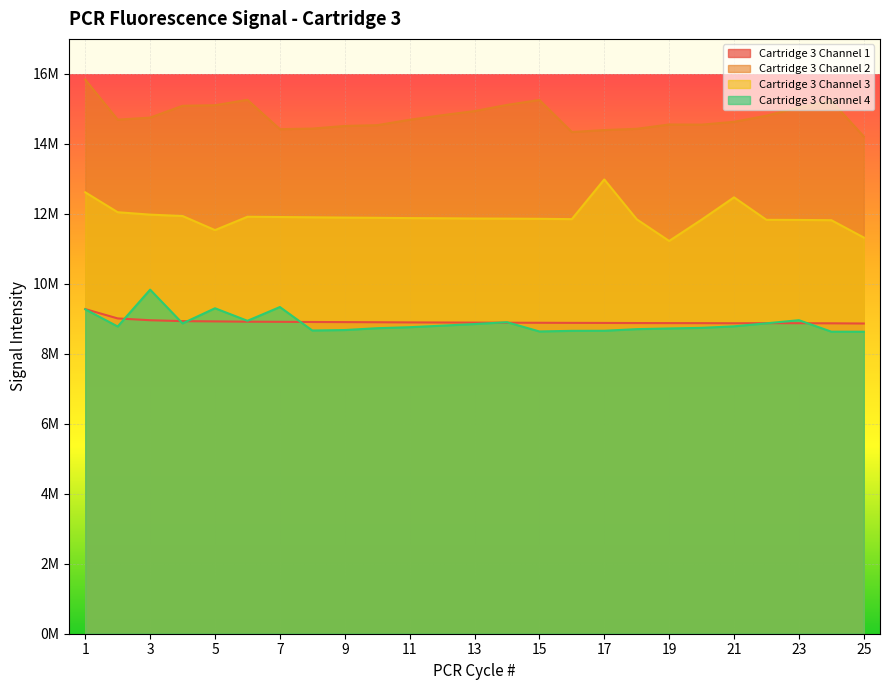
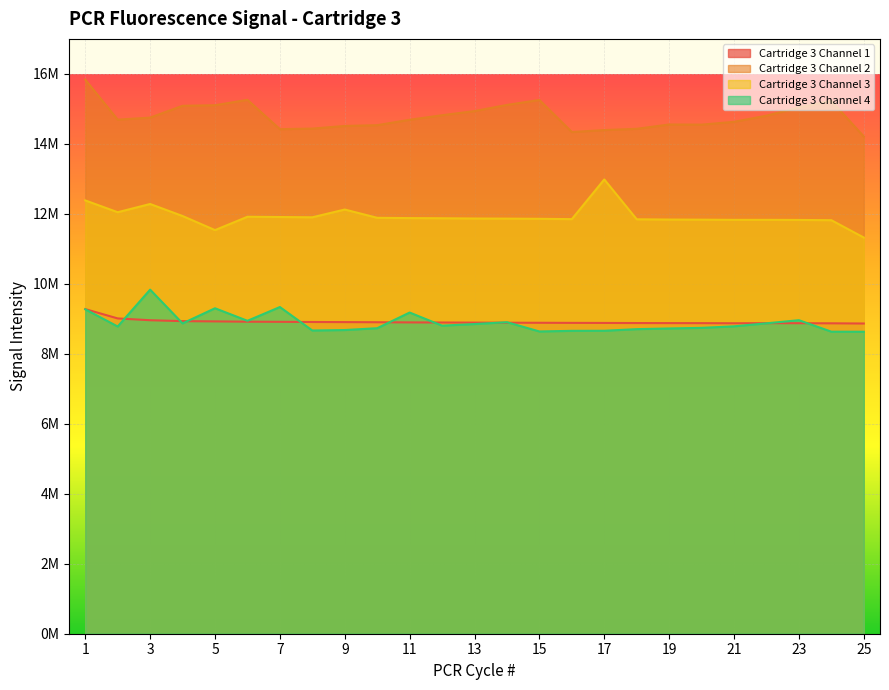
  {
    "Cartridge 3 Channel 3": {
-     "1": 12600000,
-     "3": 12000000,
+     "1": 12400000,
+     "3": 12300000,
      "5": 11500000,
      "7": 11900000,
-     "9": 11900000,
+     "9": 12100000,
      "11": 11900000,
      "13": 11900000,
      "15": 11900000,
      "17": 13000000,
-     "19": 11200000,
-     "21": 12500000,
+     "19": 11800000,
+     "21": 11800000,
      "23": 11800000,
      "25": 11300000
    },
    "Cartridge 3 Channel 4": {
      "3": 9800000,
      "5": 9300000,
      "7": 9300000,
      "9": 8700000,
-     "11": 8800000,
+     "11": 9200000,
      "15": 8600000,
      "17": 8700000,
      "19": 8700000,
      "21": 8800000,
      "23": 9000000,
      "25": 8600000
    }
  }
